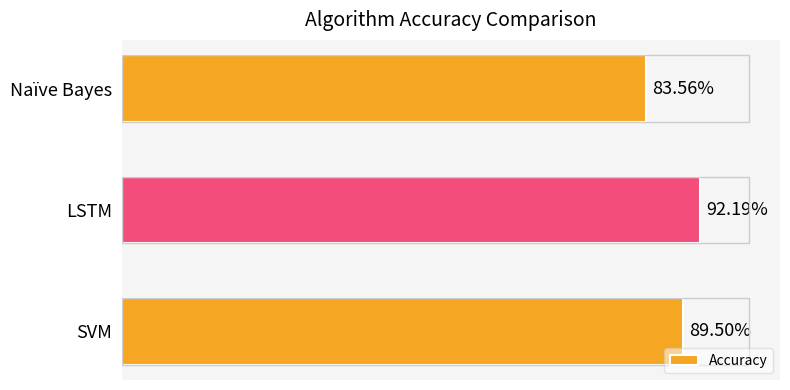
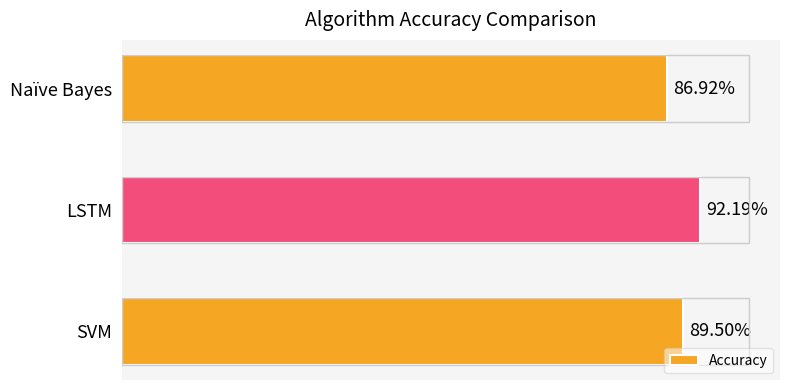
  {
-   "Naïve Bayes": "83.56%",
+   "Naïve Bayes": "86.92%",
    "LSTM": "92.19%",
    "SVM": "89.50%"
  }
